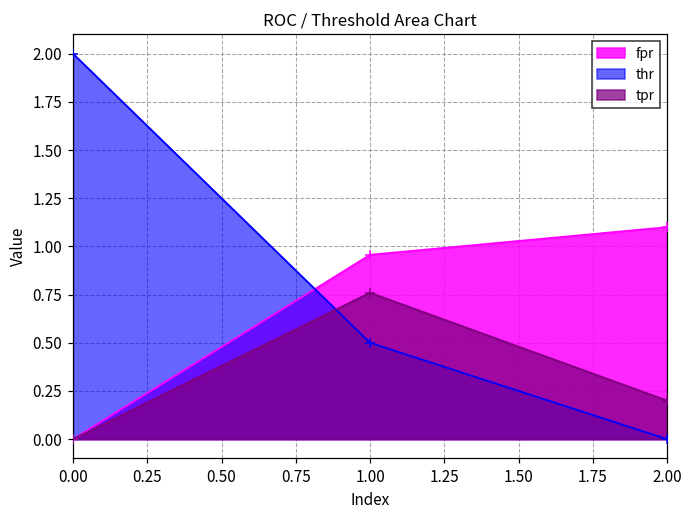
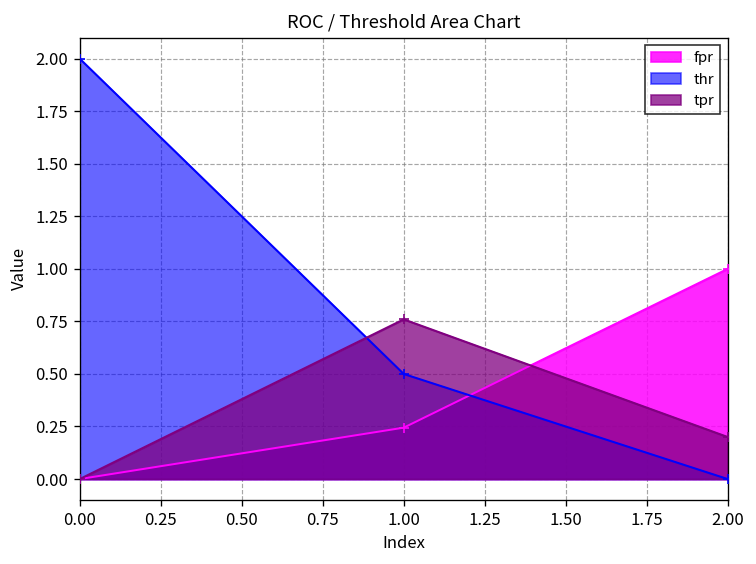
  {
    "fpr": {
-     "1.00": 0.96,
-     "2.00": 1.1
+     "1.00": 0.24,
+     "2.00": 1.0
    },
    "thr": {
      "0.00": 2.00,
      "1.00": 0.50,
      "2.00": 0.00
    },
    "tpr": {
      "1.00": 0.76,
      "2.00": 0.20
    }
  }
